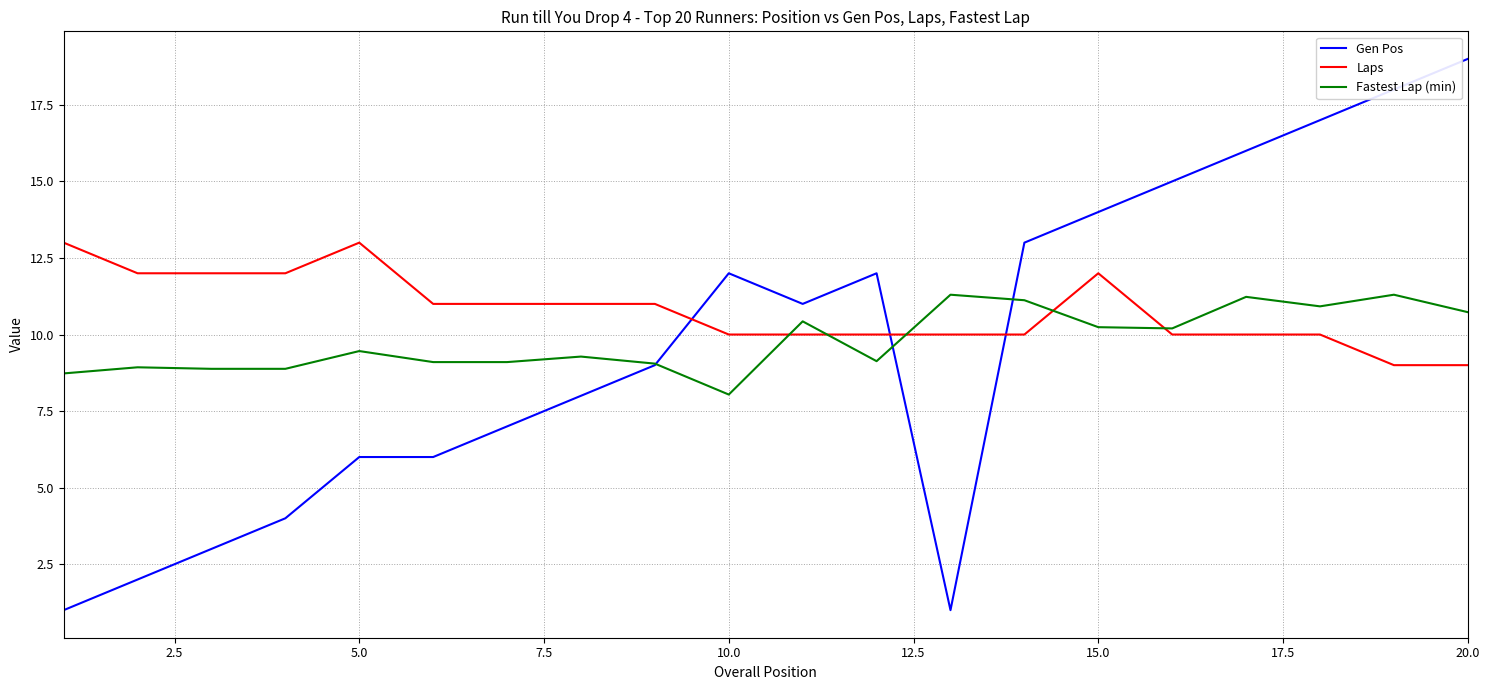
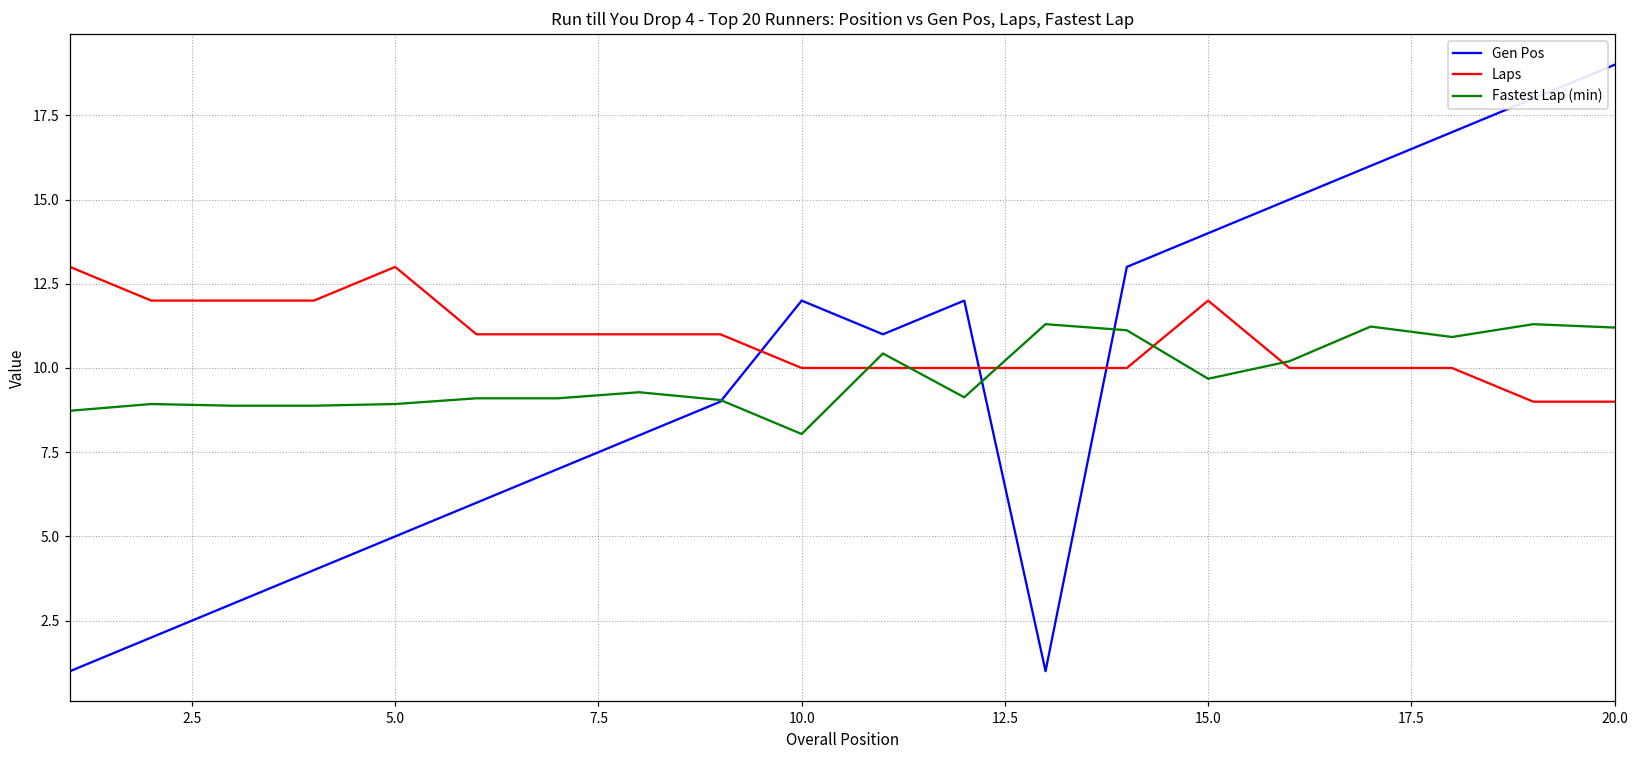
  {
    "Gen Pos": {
-     "5.0": 6,
+     "5.0": 5,
      "10.0": 12,
      "15.0": 14,
      "20.0": 19
    },
    "Laps": {
      "5.0": 13.0,
      "10.0": 10.0,
      "15.0": 12.0,
      "20.0": 9.0
    },
    "Fastest Lap (min)": {
-     "5.0": 9.5,
+     "5.0": 8.9,
      "10.0": 8.0,
-     "15.0": 10.2,
-     "20.0": 10.7
+     "15.0": 9.7,
+     "20.0": 11.2
    }
  }
